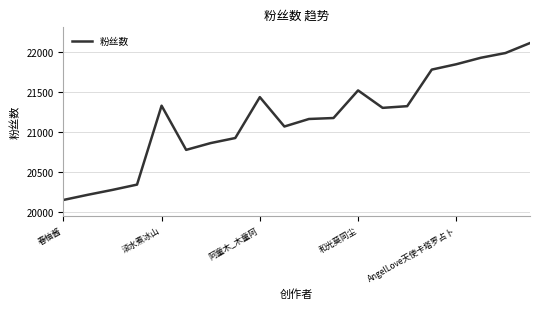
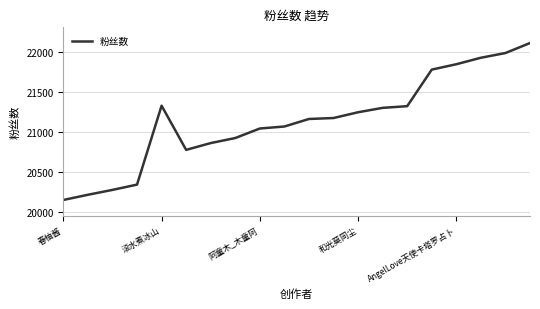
  {
    "春柚酱": 20100,
    "滚水煮冰山": 21300,
-   "阿童木_木童阿": 21400,
-   "和光莫同尘": 21500,
+   "阿童木_木童阿": 21000,
+   "和光莫同尘": 21200,
    "AngelLove天使卡塔罗占卜": 21800
  }
